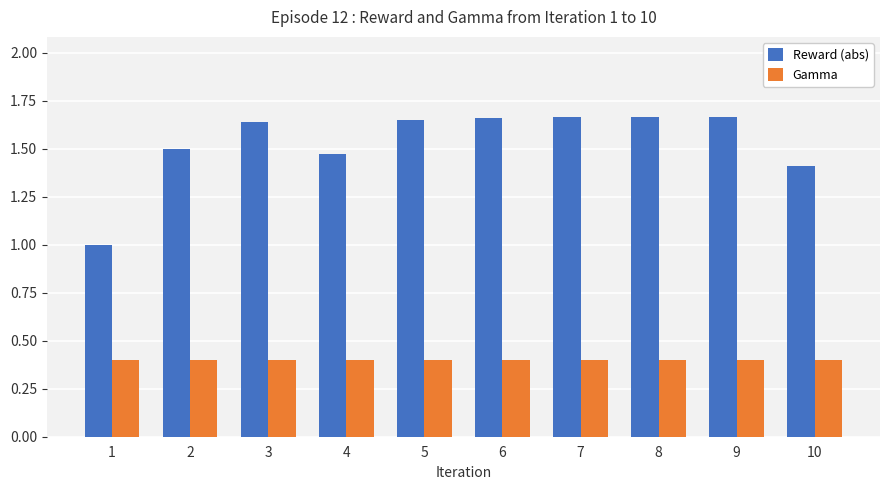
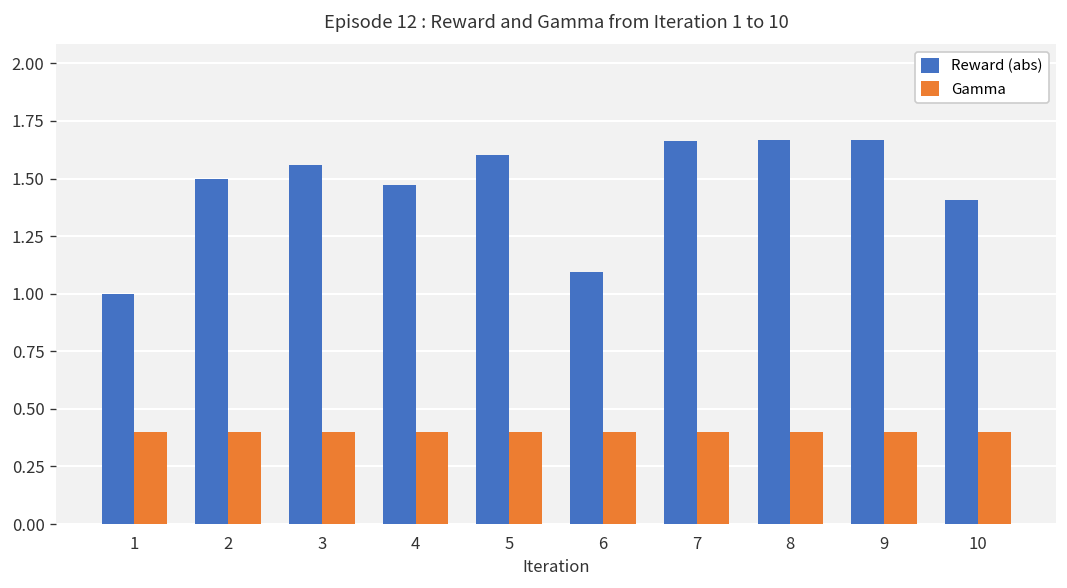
  {
    "Reward (abs)": {
      "1": 1.00,
      "2": 1.50,
-     "3": 1.64,
+     "3": 1.56,
      "4": 1.47,
-     "5": 1.65,
-     "6": 1.66,
+     "5": 1.60,
+     "6": 1.09,
      "7": 1.66,
      "8": 1.67,
      "9": 1.67,
      "10": 1.41
    },
    "Gamma": {
      "1": 0.40,
      "2": 0.40,
      "3": 0.40,
      "4": 0.40,
      "5": 0.40,
      "6": 0.40,
      "7": 0.40,
      "8": 0.40,
      "9": 0.40,
      "10": 0.40
    }
  }
